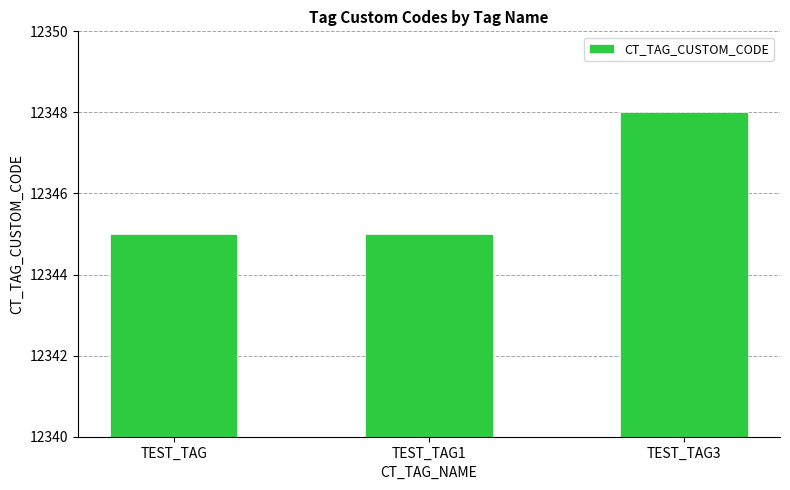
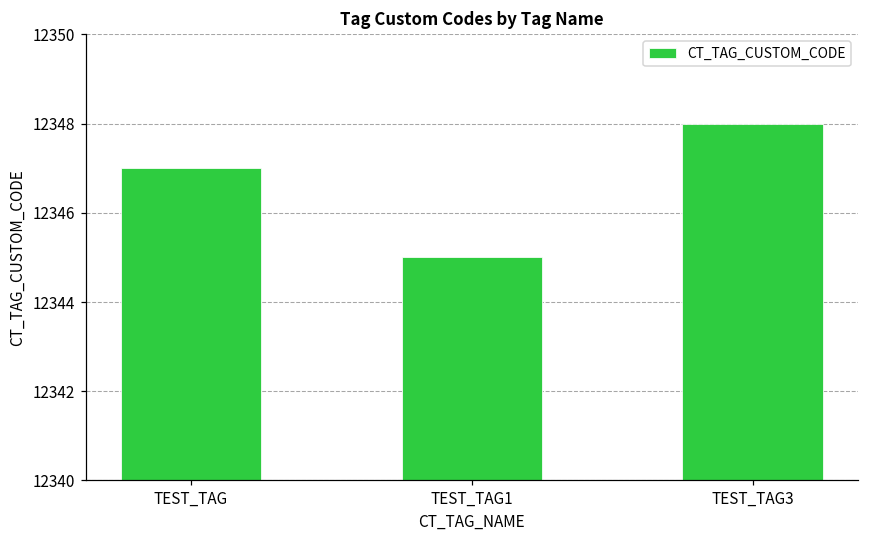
  {
-   "TEST_TAG": 12345,
+   "TEST_TAG": 12347,
    "TEST_TAG1": 12345,
    "TEST_TAG3": 12348
  }
